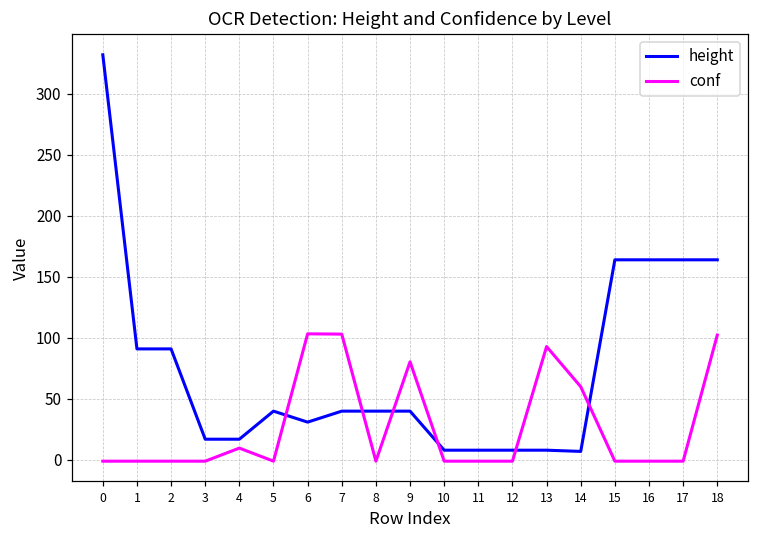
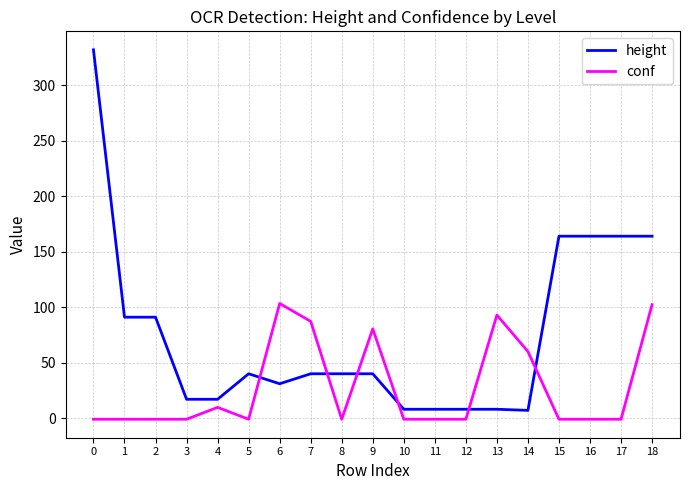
  {
    "height": {
      "0": 332,
      "1": 91,
      "2": 91,
      "3": 17,
      "4": 17,
      "5": 40,
      "6": 31,
      "7": 40,
      "8": 40,
      "9": 40,
      "10": 8,
      "11": 8,
      "12": 8,
      "13": 8,
      "14": 7,
      "15": 164,
      "16": 164,
      "17": 164,
      "18": 164
    },
    "conf": {
      "0": -1,
      "1": -1,
      "2": -1,
      "3": -1,
      "4": 10,
      "5": -1,
      "6": 103,
-     "7": 103,
+     "7": 87,
      "8": -1,
      "9": 80,
      "10": -1,
      "11": -1,
      "12": -1,
      "13": 93,
      "14": 60,
      "15": -1,
      "16": -1,
      "17": -1,
      "18": 102
    }
  }
